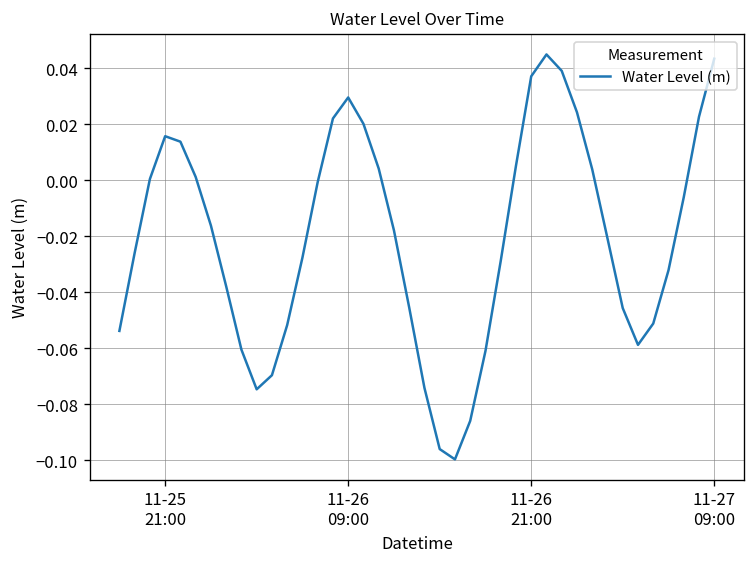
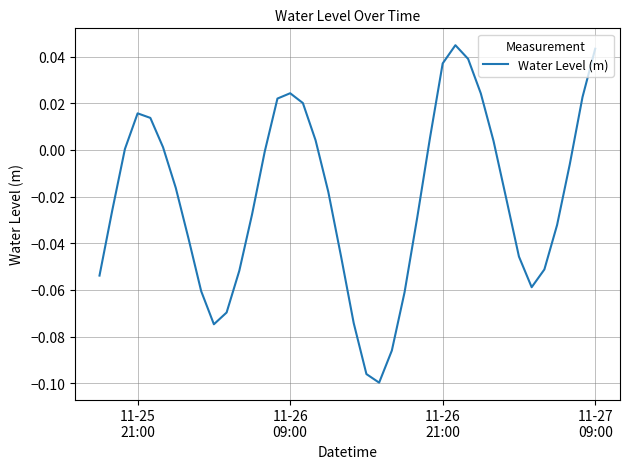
  {
    "11-25 21:00": 0.016,
-   "11-26 09:00": 0.030,
+   "11-26 09:00": 0.024,
    "11-26 21:00": 0.037
  }
